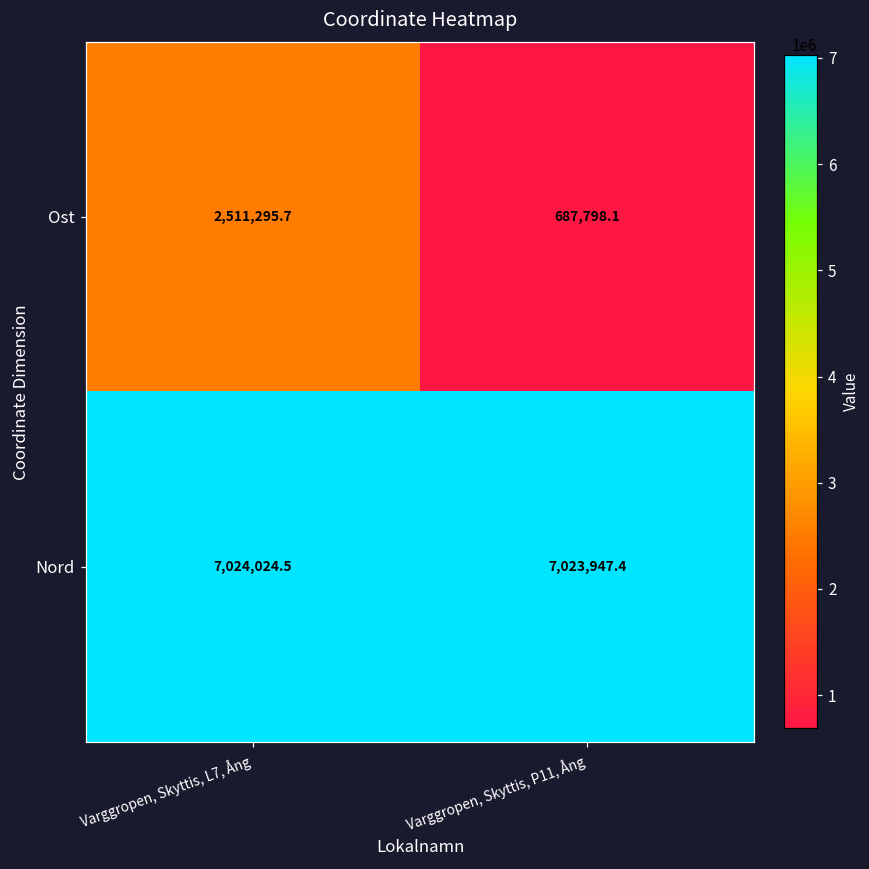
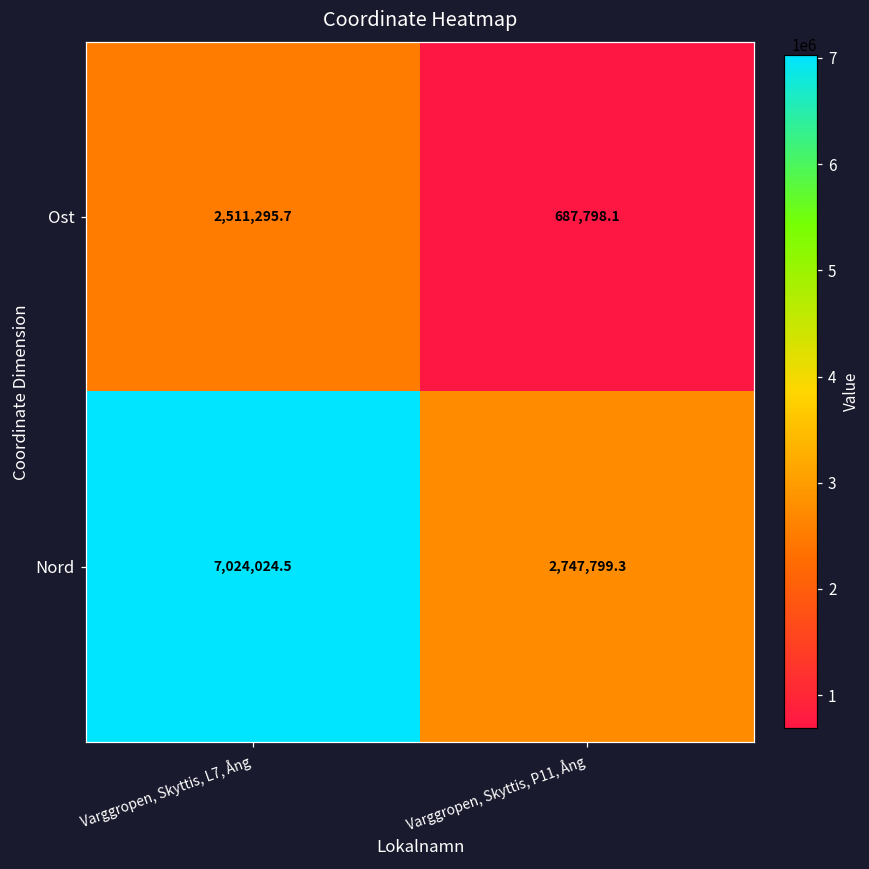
  {
    "Ost": {
      "Varggropen, Skyttis, L7, Ång": "2,511,295.7",
      "Varggropen, Skyttis, P11, Ång": "687,798.1"
    },
    "Nord": {
      "Varggropen, Skyttis, L7, Ång": "7,024,024.5",
-     "Varggropen, Skyttis, P11, Ång": "7,023,947.4"
+     "Varggropen, Skyttis, P11, Ång": "2,747,799.3"
    }
  }
